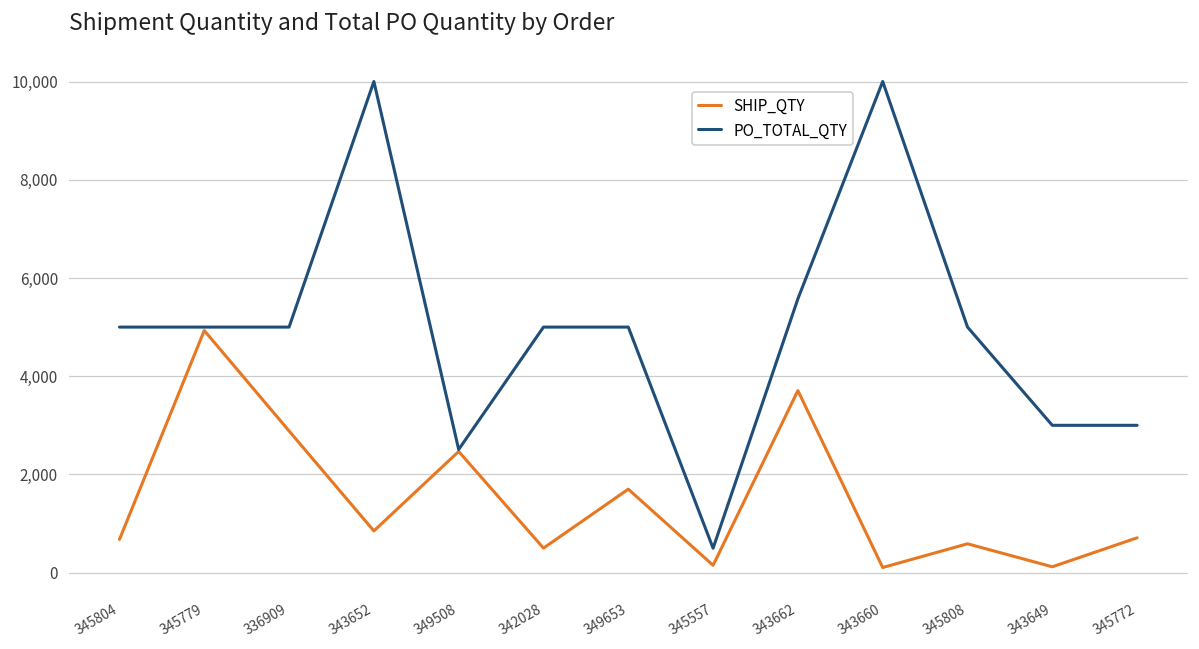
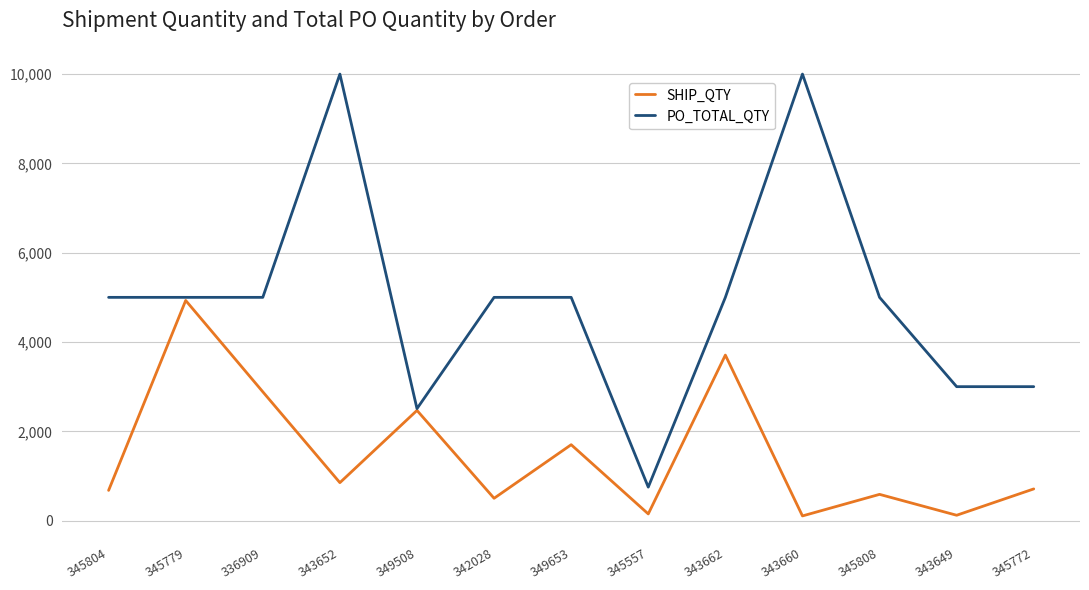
  {
    "SHIP_QTY": {
      "345804": "700",
      "345779": "4,900",
      "336909": "2,900",
      "343652": "900",
      "342028": "500",
      "349653": "1,700",
      "345557": "200",
      "343662": "3,700",
      "343660": "100",
      "345808": "600",
      "343649": "100",
      "345772": "700"
    },
    "PO_TOTAL_QTY": {
      "345804": "5,000",
      "345779": "5,000",
      "336909": "5,000",
      "343652": "10,000",
      "342028": "5,000",
      "349653": "5,000",
-     "345557": "500",
-     "343662": "5,600",
+     "345557": "800",
+     "343662": "5,000",
      "343660": "10,000",
      "345808": "5,000",
      "343649": "3,000",
      "345772": "3,000"
    }
  }
